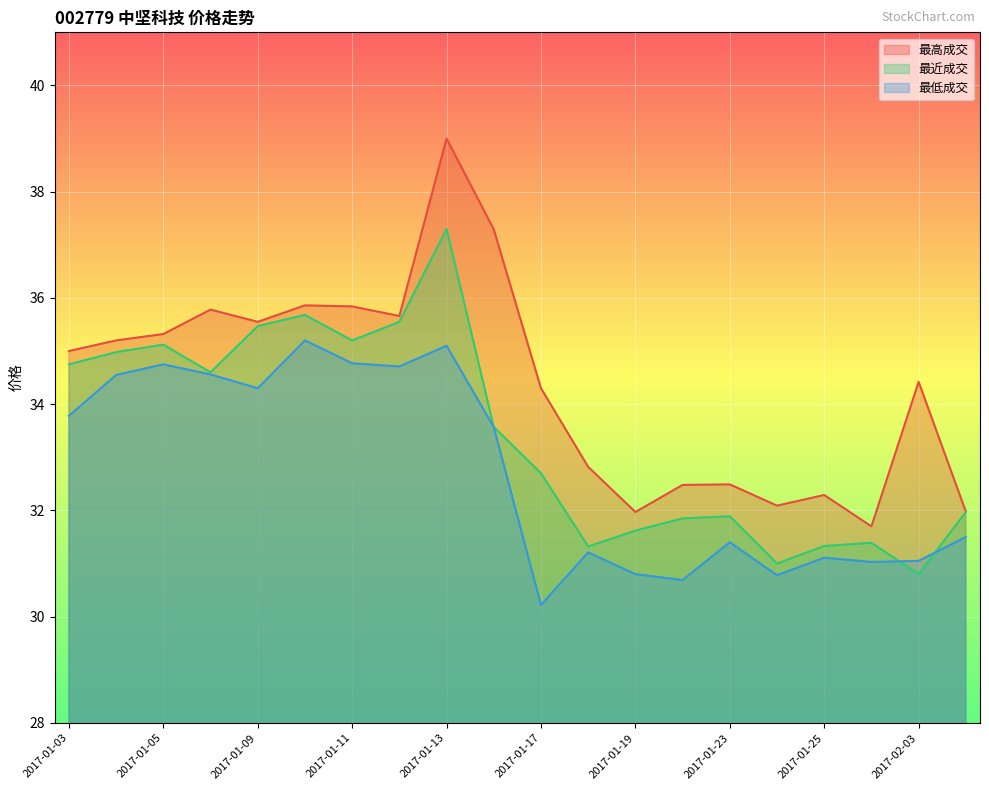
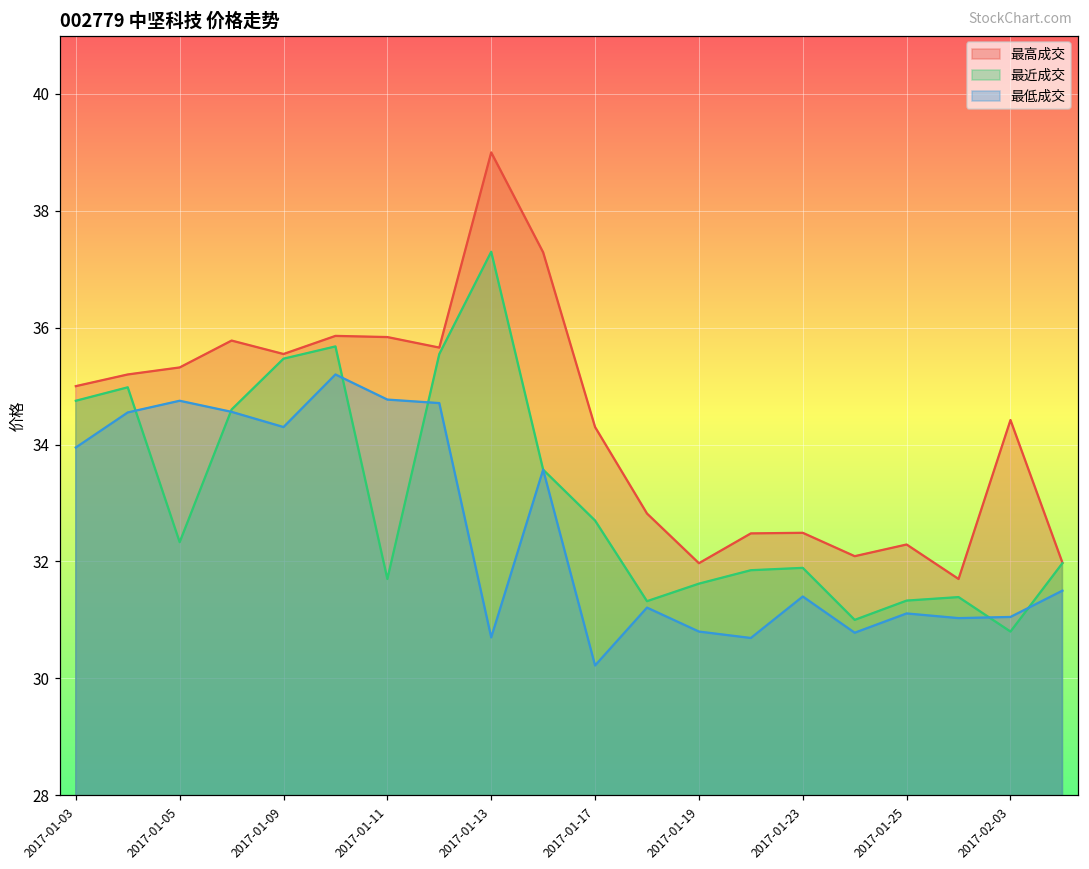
  {
    "最高成交": {
      "2017-01-03": 35.0,
      "2017-01-05": 35.3,
      "2017-01-09": 35.6,
      "2017-01-11": 35.8,
      "2017-01-13": 39.0,
      "2017-01-17": 34.3,
      "2017-01-19": 32.0,
      "2017-01-23": 32.5,
      "2017-01-25": 32.3,
      "2017-02-03": 34.4
    },
    "最近成交": {
      "2017-01-03": 34.8,
-     "2017-01-05": 35.1,
+     "2017-01-05": 32.3,
      "2017-01-09": 35.5,
-     "2017-01-11": 35.2,
+     "2017-01-11": 31.7,
      "2017-01-13": 37.3,
      "2017-01-17": 32.7,
      "2017-01-19": 31.6,
      "2017-01-23": 31.9,
      "2017-01-25": 31.3,
      "2017-02-03": 30.8
    },
    "最低成交": {
-     "2017-01-03": 33.8,
+     "2017-01-03": 34.0,
      "2017-01-05": 34.8,
      "2017-01-09": 34.3,
      "2017-01-11": 34.8,
-     "2017-01-13": 35.1,
+     "2017-01-13": 30.7,
      "2017-01-17": 30.2,
      "2017-01-19": 30.8,
      "2017-01-23": 31.4,
      "2017-01-25": 31.1,
      "2017-02-03": 31.1
    }
  }
